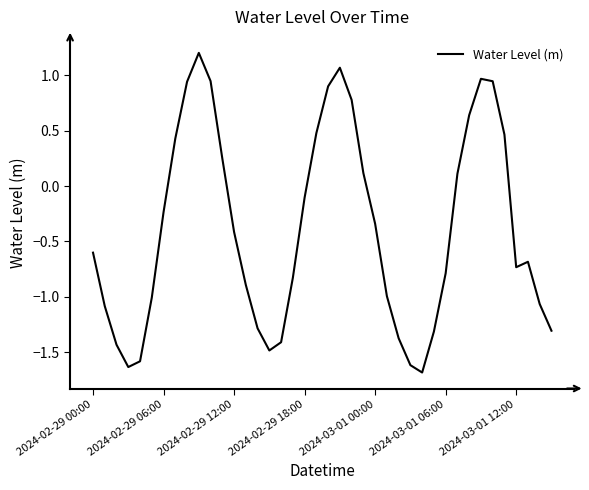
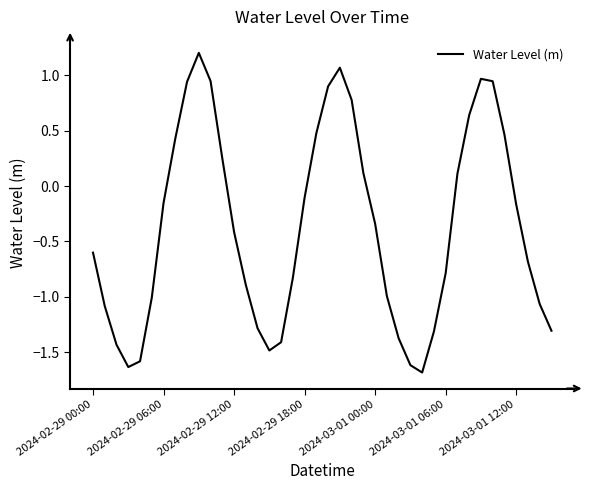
  {
    "2024-02-29 00:00": -0.60,
-   "2024-02-29 06:00": -0.24,
+   "2024-02-29 06:00": -0.15,
    "2024-02-29 12:00": -0.41,
    "2024-02-29 18:00": -0.10,
    "2024-03-01 00:00": -0.34,
    "2024-03-01 06:00": -0.79,
-   "2024-03-01 12:00": -0.73
+   "2024-03-01 12:00": -0.17
  }
